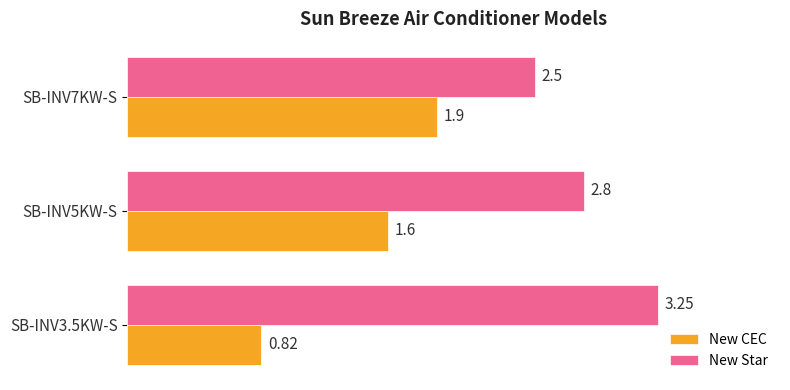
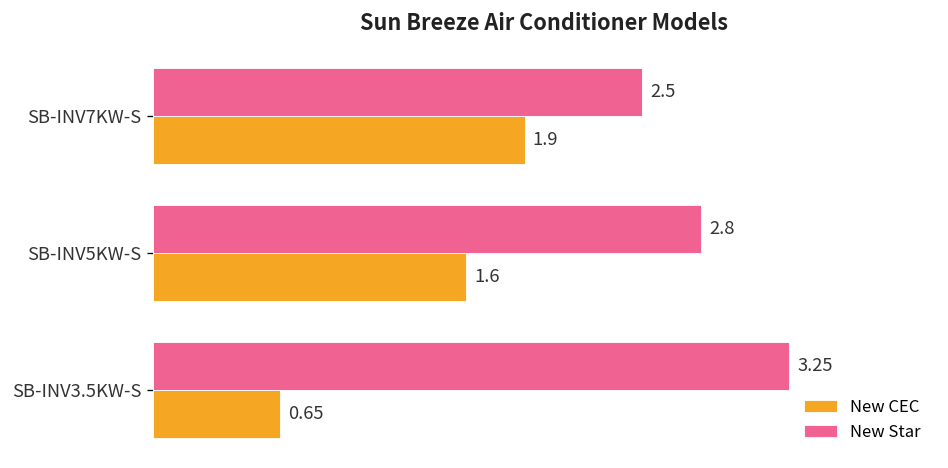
  {
    "New CEC": {
      "SB-INV7KW-S": 1.9,
      "SB-INV5KW-S": 1.6,
-     "SB-INV3.5KW-S": 0.82
+     "SB-INV3.5KW-S": 0.65
    },
    "New Star": {
      "SB-INV7KW-S": 2.5,
      "SB-INV5KW-S": 2.8,
      "SB-INV3.5KW-S": 3.25
    }
  }
